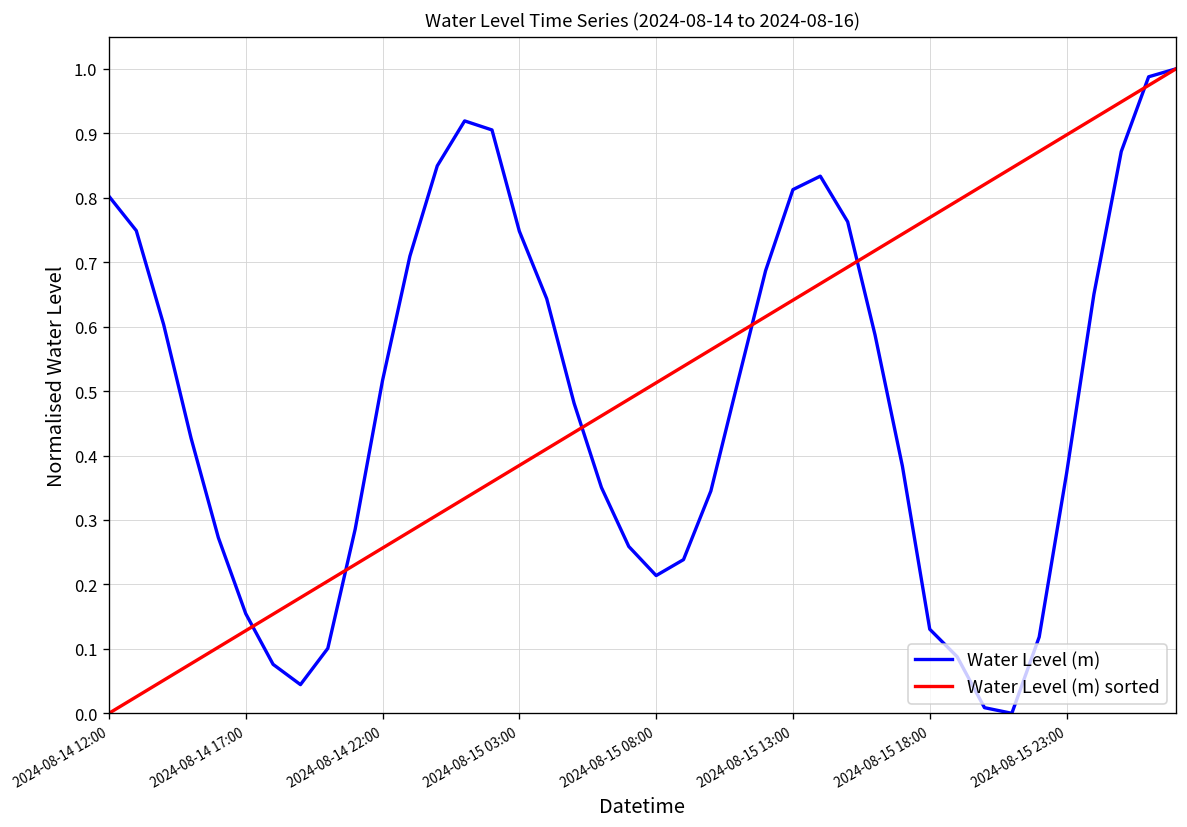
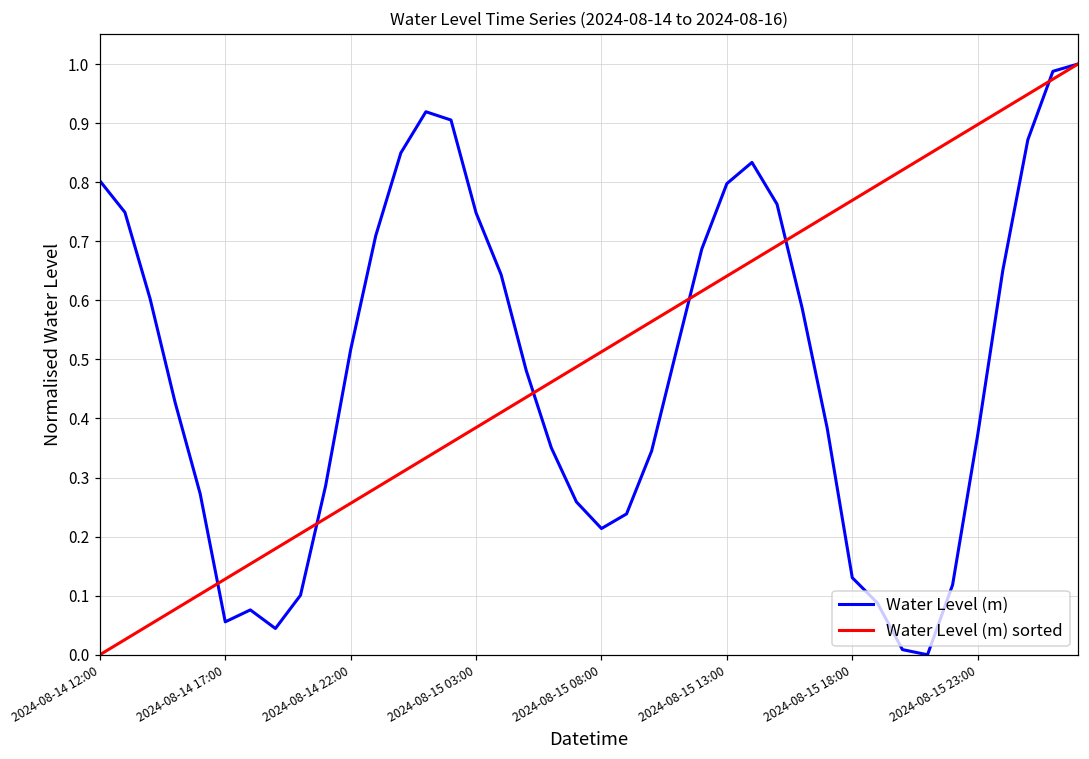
  {
    "Water Level (m)": {
      "2024-08-14 12:00": 0.80,
-     "2024-08-14 17:00": 0.15,
+     "2024-08-14 17:00": 0.06,
      "2024-08-14 22:00": 0.52,
      "2024-08-15 03:00": 0.75,
      "2024-08-15 08:00": 0.21,
-     "2024-08-15 13:00": 0.81,
+     "2024-08-15 13:00": 0.80,
      "2024-08-15 18:00": 0.13,
      "2024-08-15 23:00": 0.37
    },
    "Water Level (m) sorted": {
      "2024-08-14 12:00": 0.00,
      "2024-08-14 17:00": 0.13,
      "2024-08-14 22:00": 0.26,
      "2024-08-15 03:00": 0.38,
      "2024-08-15 08:00": 0.51,
      "2024-08-15 13:00": 0.64,
      "2024-08-15 18:00": 0.77,
      "2024-08-15 23:00": 0.90
    }
  }
